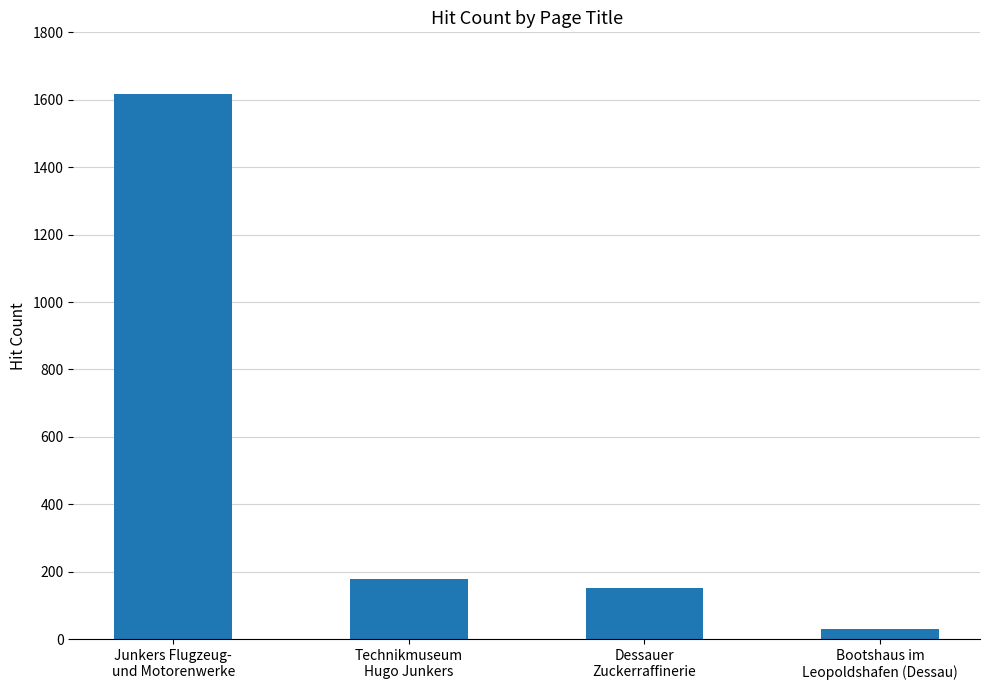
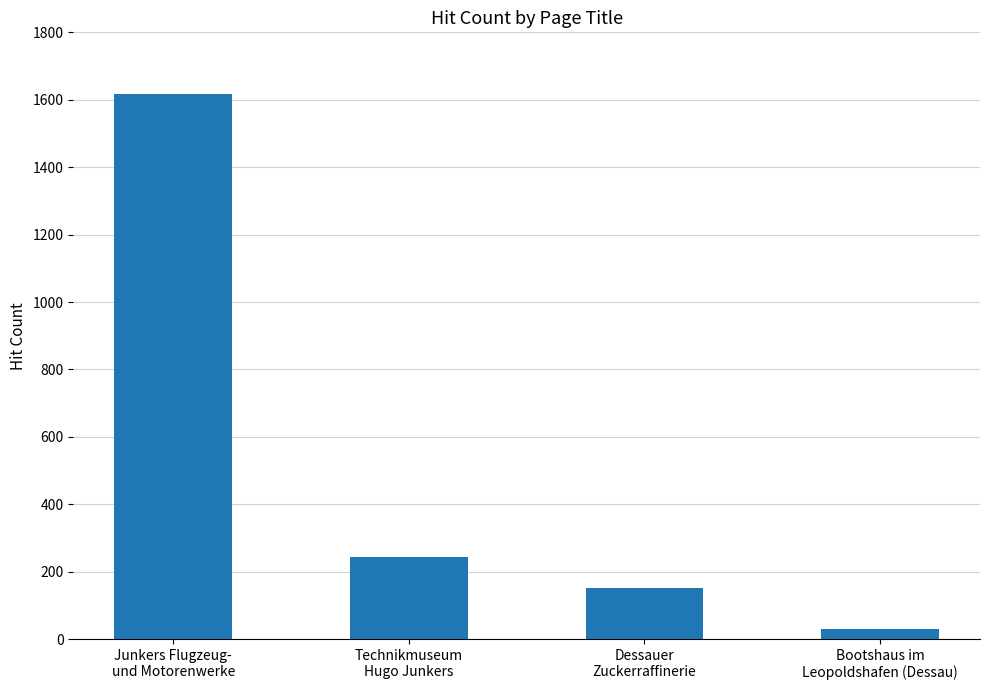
  {
    "Junkers Flugzeug- und Motorenwerke": 1620,
-   "Technikmuseum Hugo Junkers": 180,
+   "Technikmuseum Hugo Junkers": 250,
    "Dessauer Zuckerraffinerie": 150,
    "Bootshaus im Leopoldshafen (Dessau)": 30
  }
